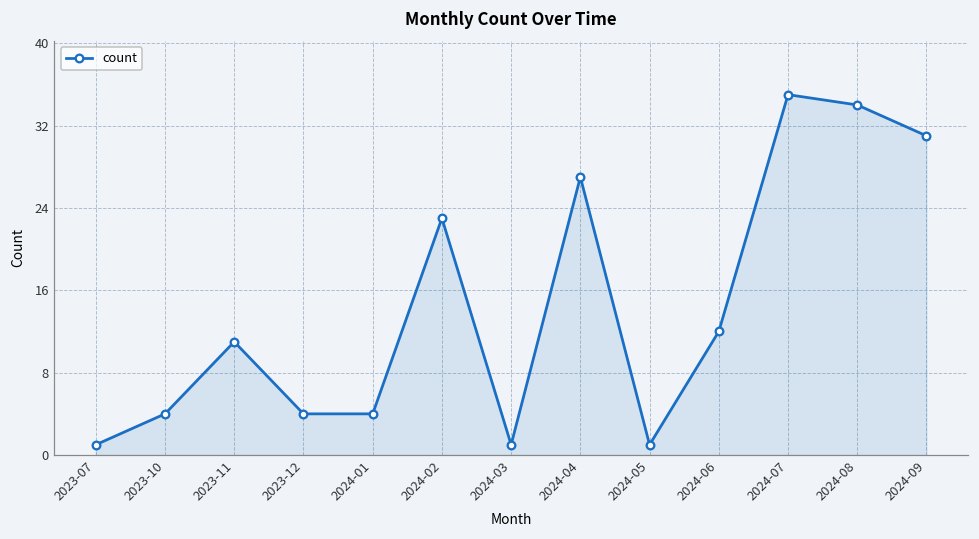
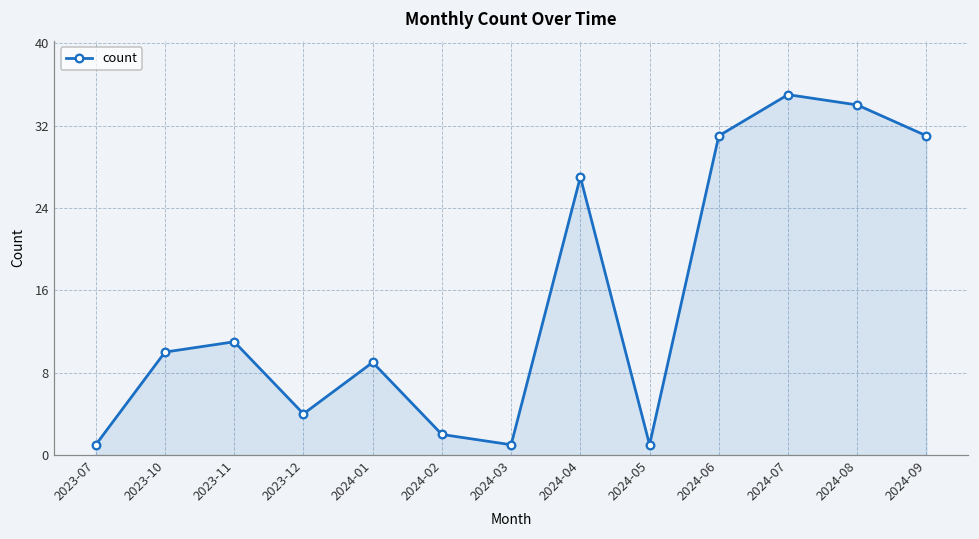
  {
    "2023-07": 1,
-   "2023-10": 4,
+   "2023-10": 10,
    "2023-11": 11,
    "2023-12": 4,
-   "2024-01": 4,
-   "2024-02": 23,
+   "2024-01": 9,
+   "2024-02": 2,
    "2024-03": 1,
    "2024-04": 27,
    "2024-05": 1,
-   "2024-06": 12,
+   "2024-06": 31,
    "2024-07": 35,
    "2024-08": 34,
    "2024-09": 31
  }
